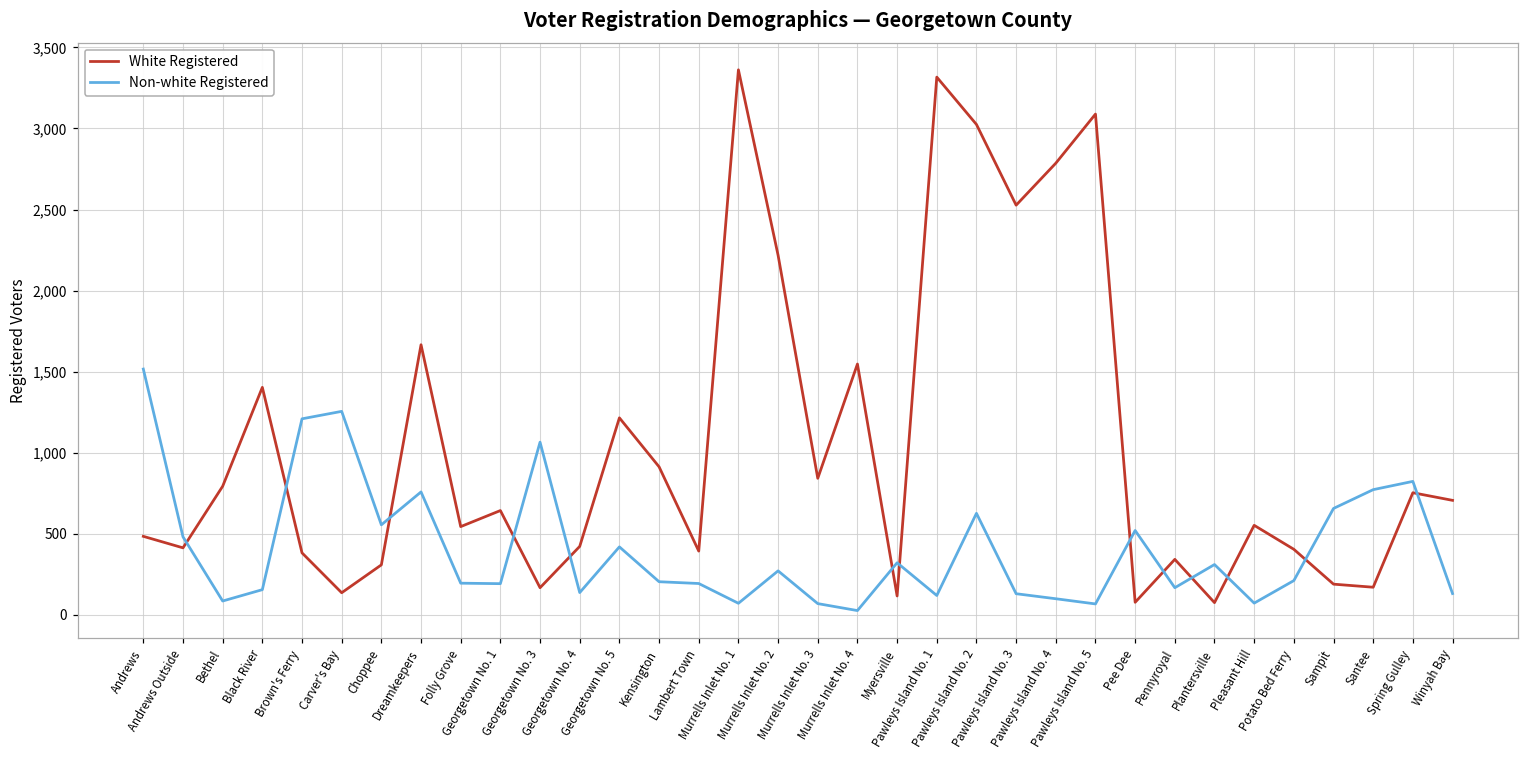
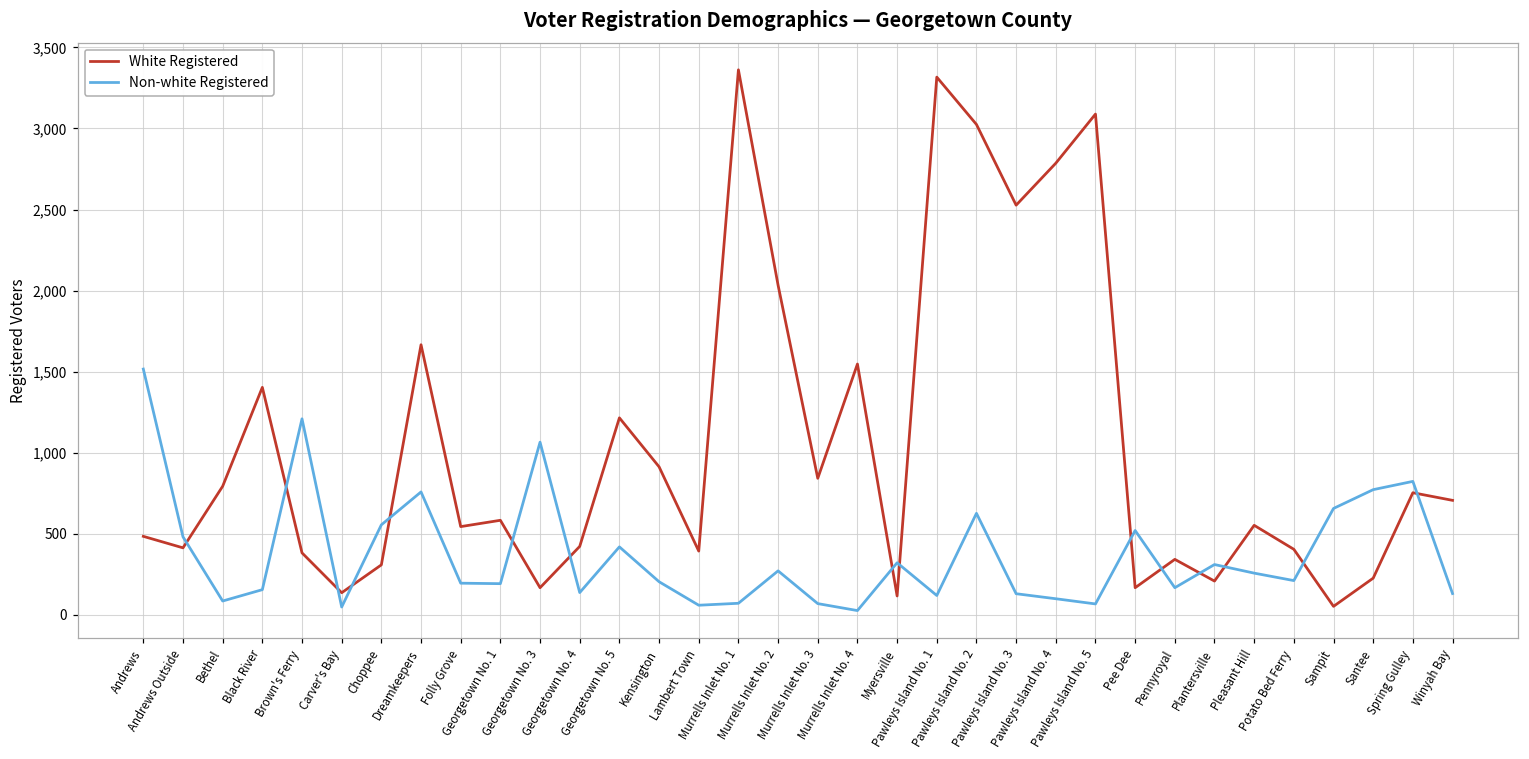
  {
    "White Registered": {
      "Andrews": "480",
      "Andrews Outside": "410",
      "Bethel": "790",
      "Black River": "1,400",
      "Brown's Ferry": "380",
      "Carver's Bay": "140",
      "Choppee": "310",
      "Dreamkeepers": "1,670",
      "Folly Grove": "540",
-     "Georgetown No. 1": "640",
+     "Georgetown No. 1": "580",
      "Georgetown No. 3": "170",
      "Georgetown No. 4": "420",
      "Georgetown No. 5": "1,220",
      "Kensington": "910",
      "Lambert Town": "390",
      "Murrells Inlet No. 1": "3,360",
-     "Murrells Inlet No. 2": "2,220",
+     "Murrells Inlet No. 2": "2,030",
      "Murrells Inlet No. 3": "840",
      "Murrells Inlet No. 4": "1,550",
      "Myersville": "120",
      "Pawleys Island No. 1": "3,320",
      "Pawleys Island No. 2": "3,030",
      "Pawleys Island No. 3": "2,530",
      "Pawleys Island No. 4": "2,790",
      "Pawleys Island No. 5": "3,090",
-     "Pee Dee": "80",
+     "Pee Dee": "170",
      "Pennyroyal": "340",
-     "Plantersville": "80",
+     "Plantersville": "210",
      "Pleasant Hill": "550",
      "Potato Bed Ferry": "400",
-     "Sampit": "190",
-     "Santee": "170",
+     "Sampit": "50",
+     "Santee": "230",
      "Spring Gulley": "750",
      "Winyah Bay": "710"
    },
    "Non-white Registered": {
      "Andrews": "1,520",
      "Andrews Outside": "480",
      "Bethel": "90",
      "Black River": "160",
      "Brown's Ferry": "1,210",
-     "Carver's Bay": "1,260",
+     "Carver's Bay": "50",
      "Choppee": "560",
      "Dreamkeepers": "760",
      "Folly Grove": "200",
      "Georgetown No. 1": "190",
      "Georgetown No. 3": "1,070",
      "Georgetown No. 4": "140",
      "Georgetown No. 5": "420",
      "Kensington": "200",
-     "Lambert Town": "190",
+     "Lambert Town": "60",
      "Murrells Inlet No. 1": "70",
      "Murrells Inlet No. 2": "270",
      "Murrells Inlet No. 3": "70",
      "Murrells Inlet No. 4": "30",
      "Myersville": "320",
      "Pawleys Island No. 1": "120",
      "Pawleys Island No. 2": "630",
      "Pawleys Island No. 3": "130",
      "Pawleys Island No. 4": "100",
      "Pawleys Island No. 5": "70",
      "Pee Dee": "520",
      "Pennyroyal": "170",
      "Plantersville": "310",
-     "Pleasant Hill": "70",
+     "Pleasant Hill": "260",
      "Potato Bed Ferry": "210",
      "Sampit": "660",
      "Santee": "770",
      "Spring Gulley": "820",
      "Winyah Bay": "130"
    }
  }
